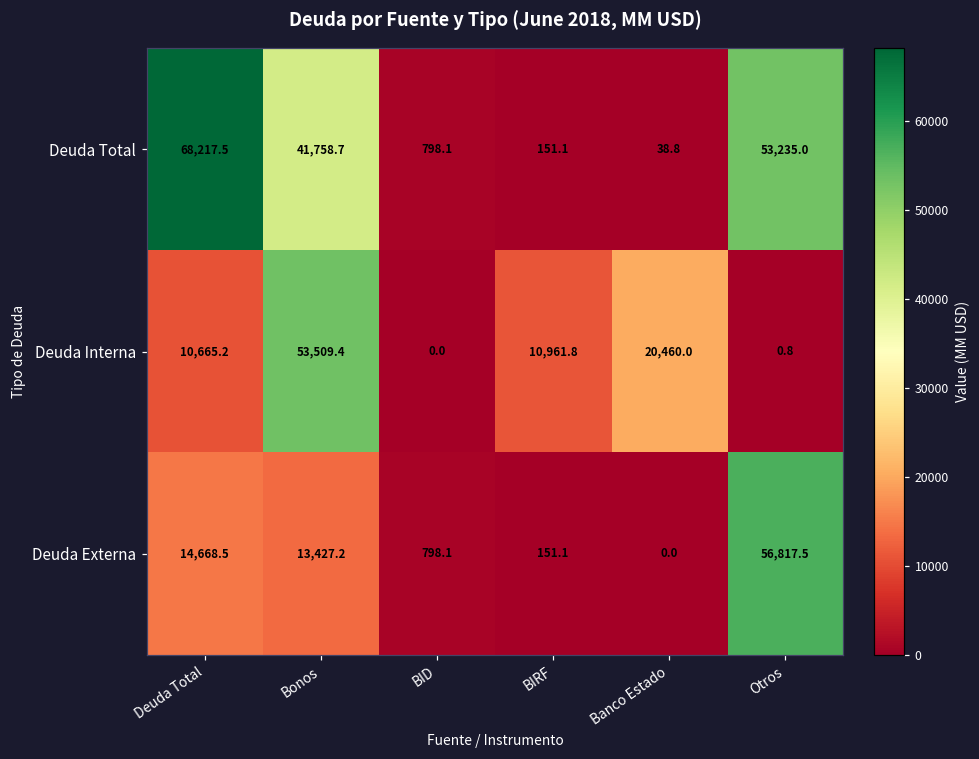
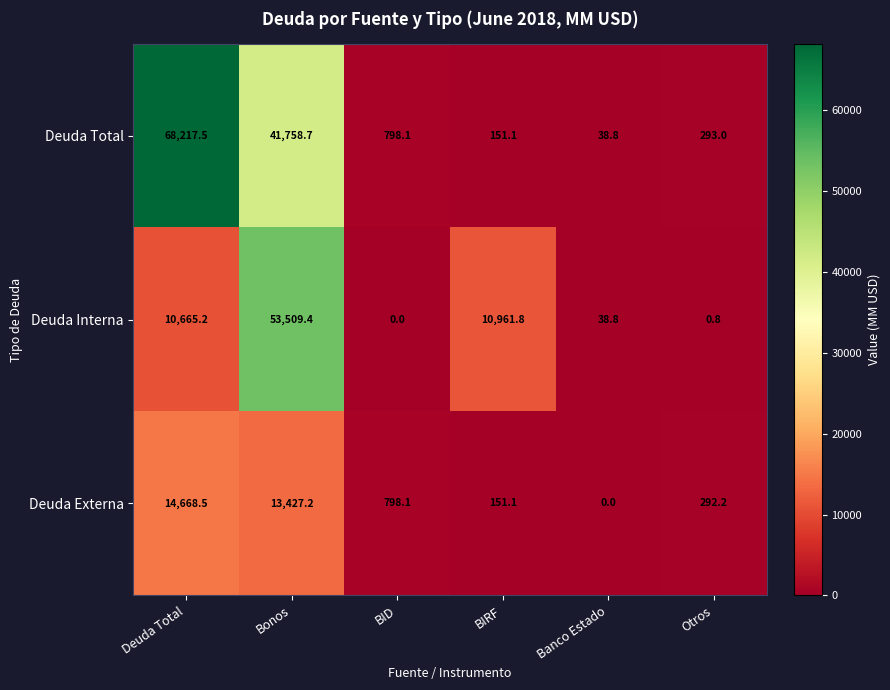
  {
    "Deuda Total": {
      "Deuda Total": "68,217.5",
      "Bonos": "41,758.7",
      "BID": "798.1",
      "BIRF": "151.1",
      "Banco Estado": "38.8",
-     "Otros": "53,235.0"
+     "Otros": "293.0"
    },
    "Deuda Interna": {
      "Deuda Total": "10,665.2",
      "Bonos": "53,509.4",
      "BID": "0.0",
      "BIRF": "10,961.8",
-     "Banco Estado": "20,460.0",
+     "Banco Estado": "38.8",
      "Otros": "0.8"
    },
    "Deuda Externa": {
      "Deuda Total": "14,668.5",
      "Bonos": "13,427.2",
      "BID": "798.1",
      "BIRF": "151.1",
      "Banco Estado": "0.0",
-     "Otros": "56,817.5"
+     "Otros": "292.2"
    }
  }
